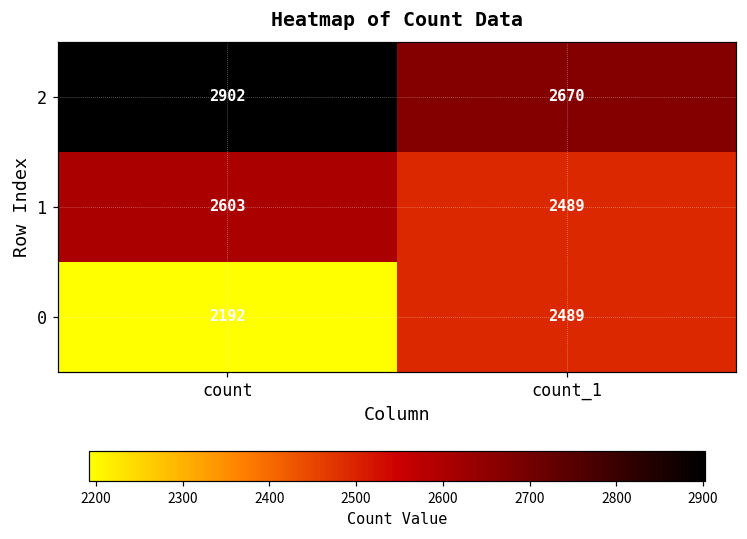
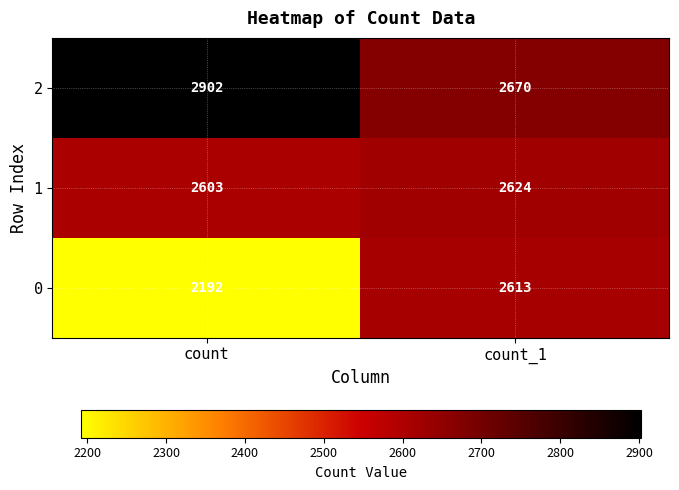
  {
    "2": {
      "count": 2902,
      "count_1": 2670
    },
    "1": {
      "count": 2603,
-     "count_1": 2489
+     "count_1": 2624
    },
    "0": {
      "count": 2192,
-     "count_1": 2489
+     "count_1": 2613
    }
  }
